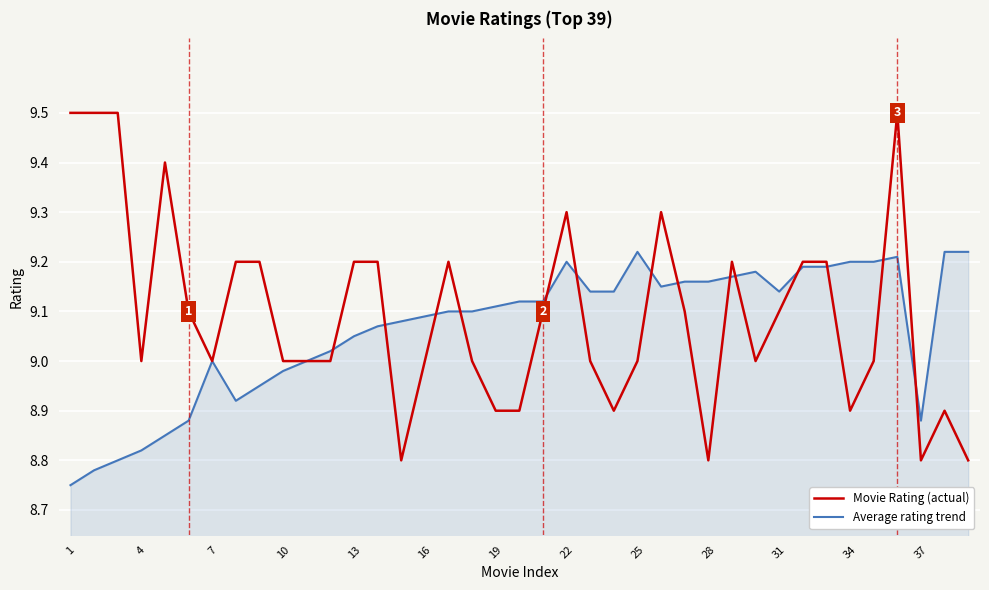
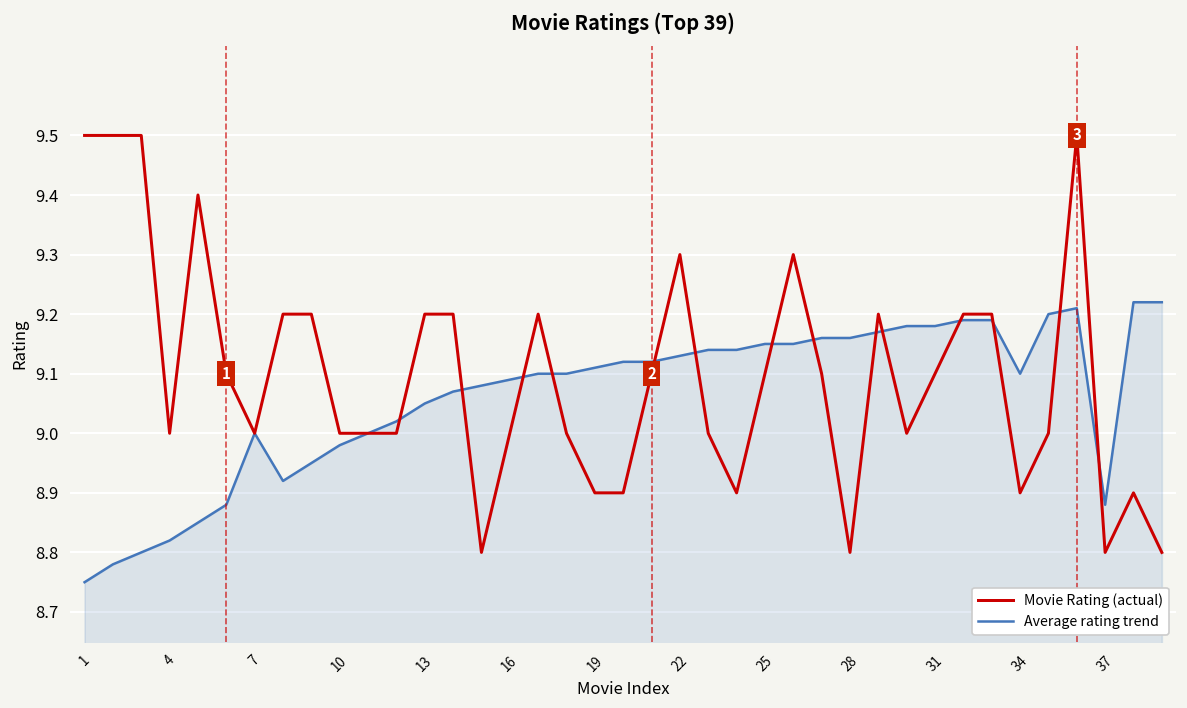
  {
    "Movie Rating (actual)": {
      "1": 9.5,
      "4": 9.0,
      "10": 9.0,
      "13": 9.2,
      "16": 9.0,
      "19": 8.9,
      "22": 9.3,
-     "25": 9.0,
+     "25": 9.1,
      "28": 8.8,
      "31": 9.1,
      "34": 8.9,
      "37": 8.8
    },
    "Average rating trend": {
      "1": 8.75,
      "4": 8.82,
      "10": 8.98,
      "13": 9.05,
      "16": 9.09,
      "19": 9.11,
-     "22": 9.20,
-     "25": 9.22,
+     "22": 9.13,
+     "25": 9.15,
      "28": 9.16,
-     "31": 9.14,
-     "34": 9.2,
+     "31": 9.18,
+     "34": 9.1,
      "37": 8.88
    }
  }
